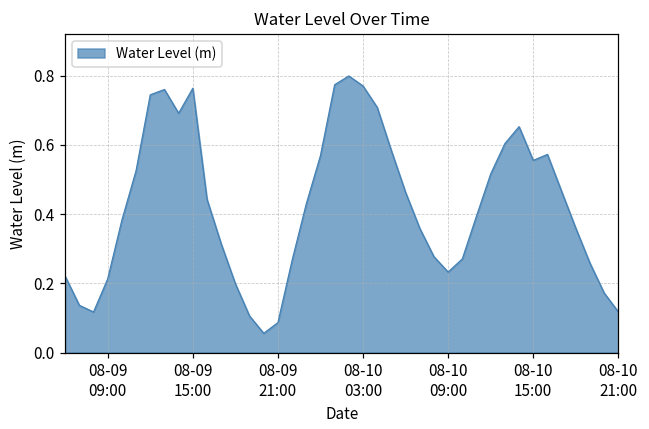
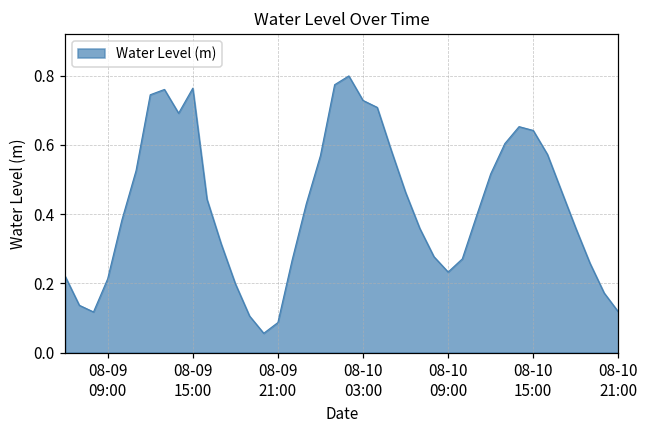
  {
    "08-09 09:00": 0.21,
    "08-09 15:00": 0.76,
    "08-09 21:00": 0.09,
-   "08-10 03:00": 0.77,
+   "08-10 03:00": 0.73,
    "08-10 09:00": 0.23,
-   "08-10 15:00": 0.56,
+   "08-10 15:00": 0.64,
    "08-10 21:00": 0.12
  }
